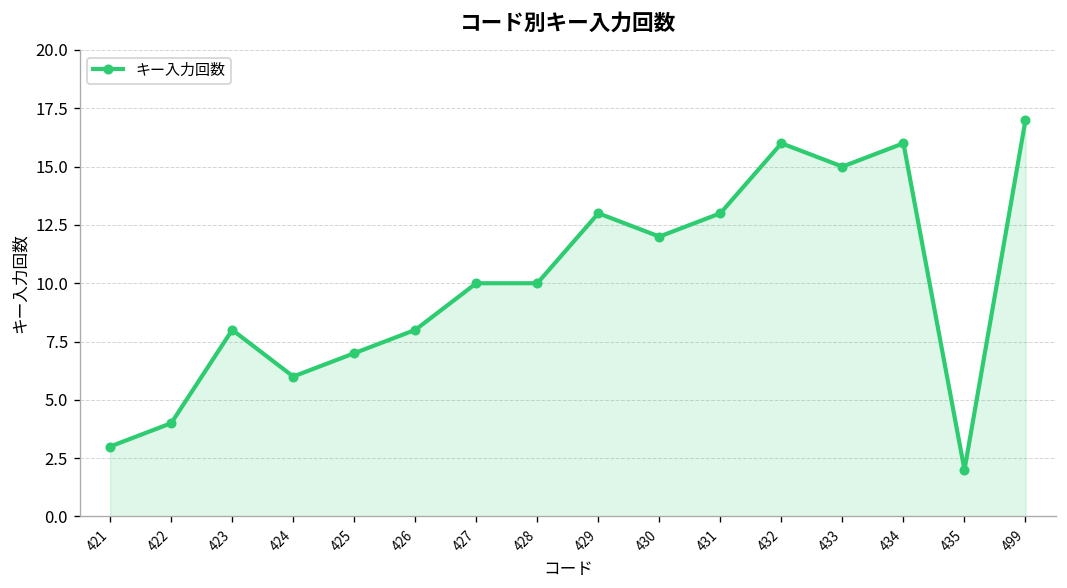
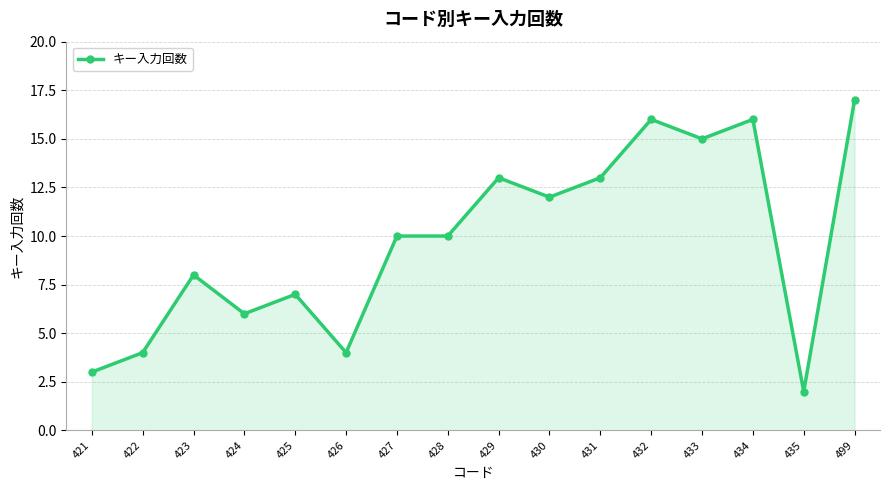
  {
    "421": 3,
    "422": 4,
    "423": 8,
    "424": 6,
    "425": 7,
-   "426": 8,
+   "426": 4,
    "427": 10,
    "428": 10,
    "429": 13,
    "430": 12,
    "431": 13,
    "432": 16,
    "433": 15,
    "434": 16,
    "435": 2,
    "499": 17
  }
